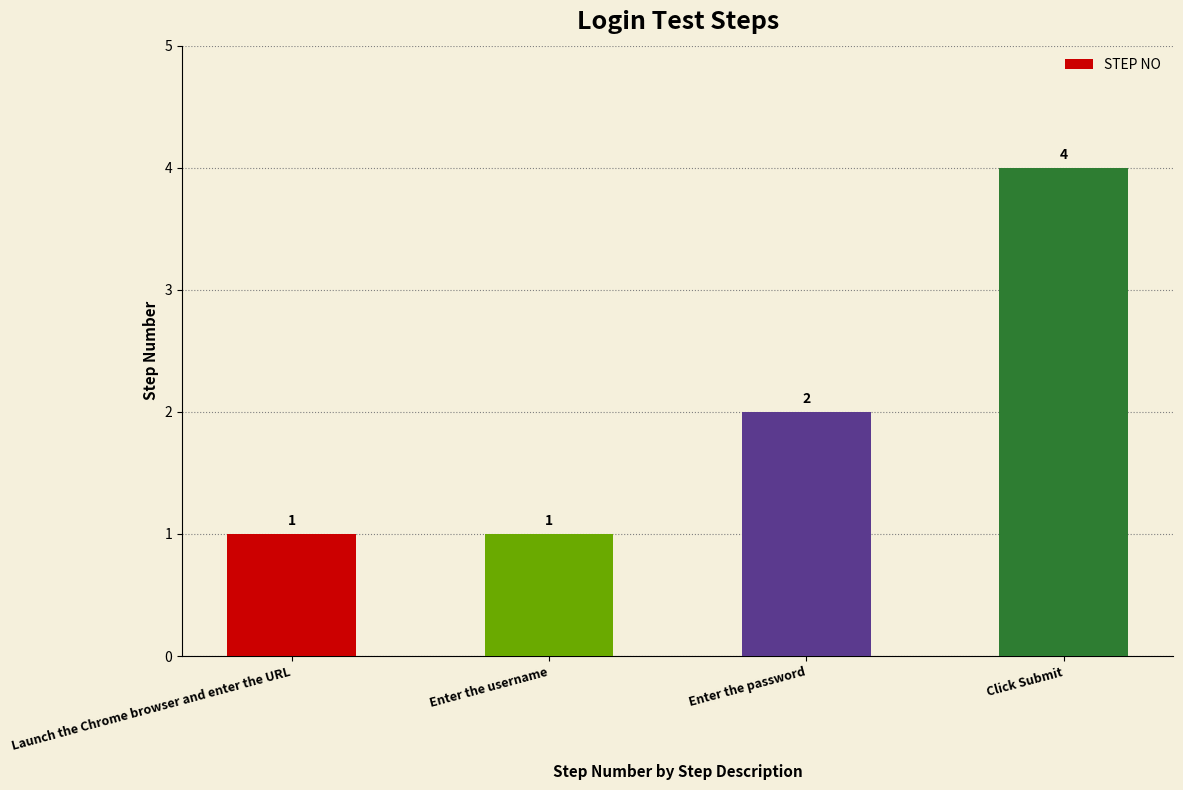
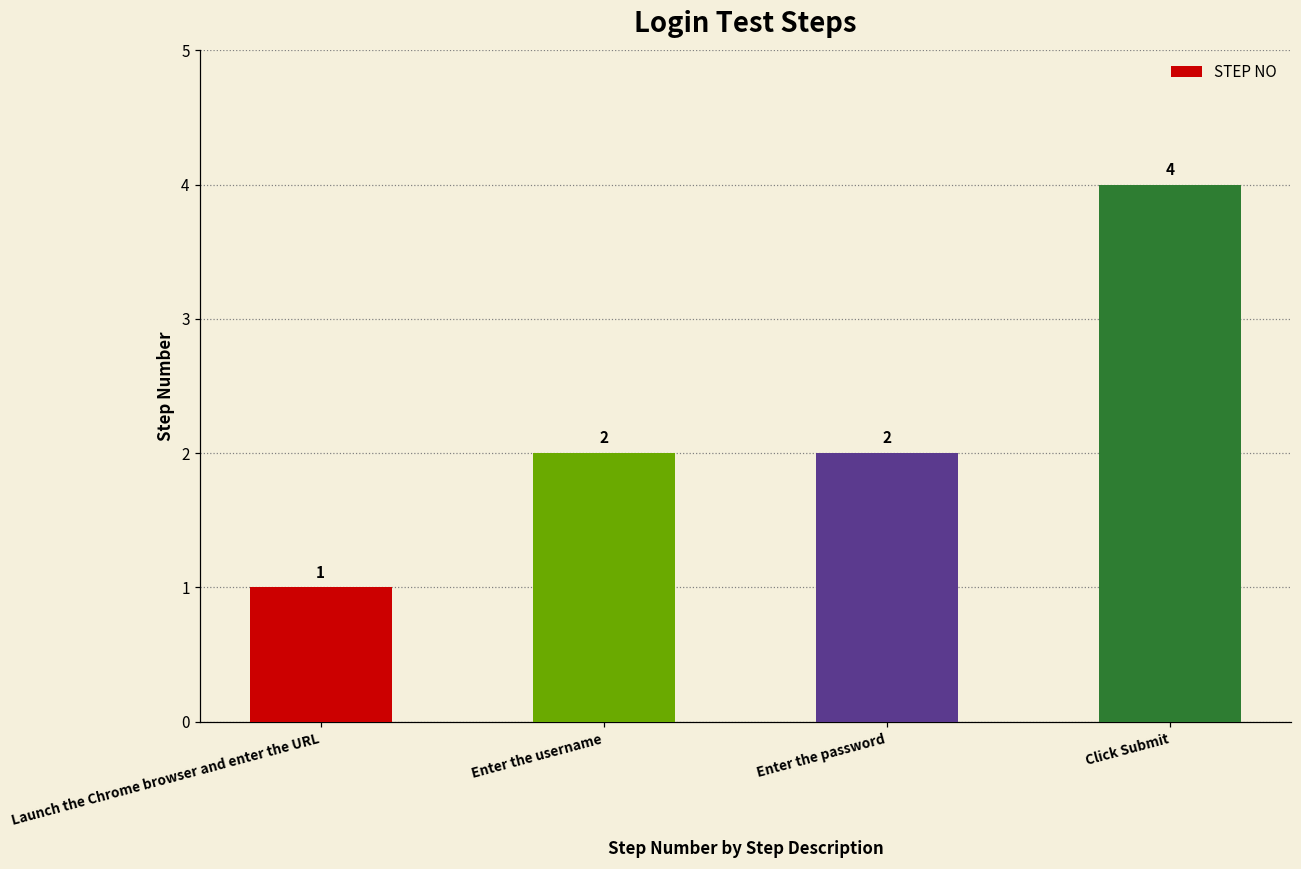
  {
    "Launch the Chrome browser and enter the URL": 1,
-   "Enter the username": 1,
+   "Enter the username": 2,
    "Enter the password": 2,
    "Click Submit": 4
  }
